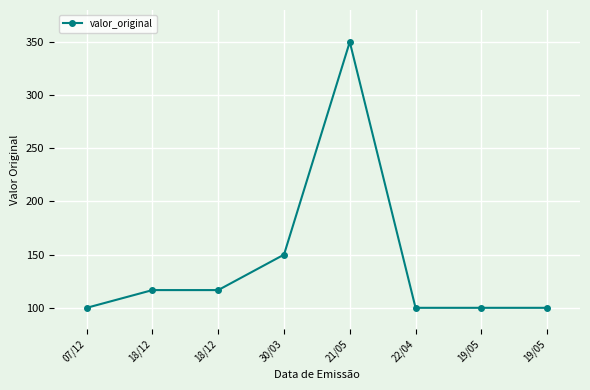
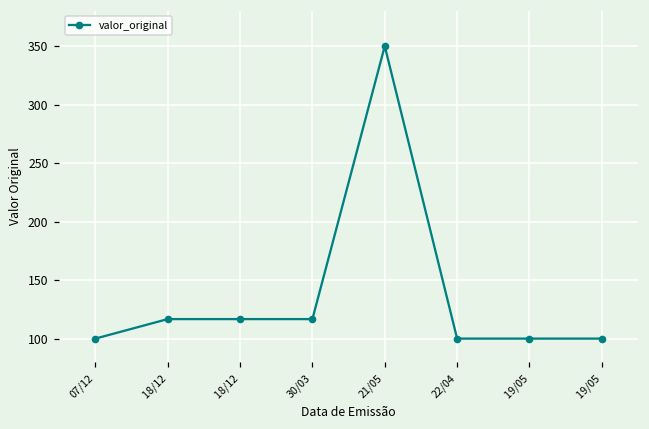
  {
    "07/12": 100,
-   "30/03": 150,
+   "30/03": 117,
    "21/05": 350,
    "22/04": 100
  }
